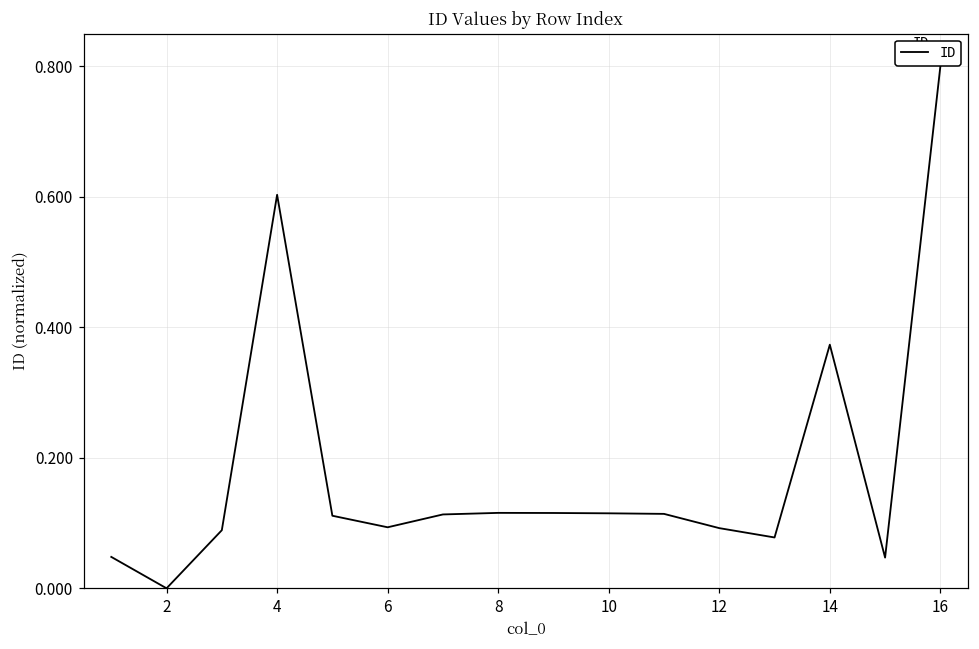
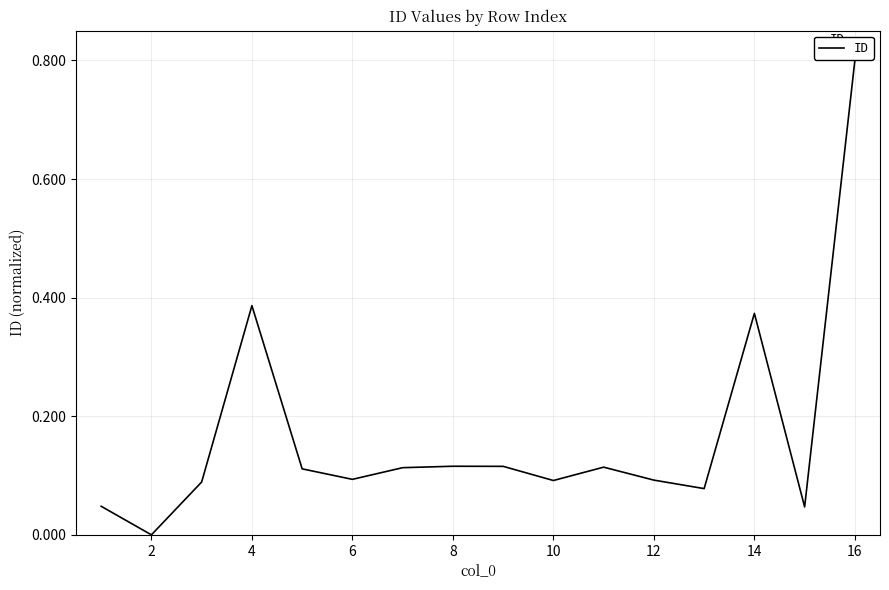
  {
    "2": 0.00,
-   "4": 0.60,
+   "4": 0.39,
    "6": 0.09,
    "8": 0.12,
-   "10": 0.11,
+   "10": 0.09,
    "12": 0.09,
    "14": 0.37,
    "16": 0.80
  }
